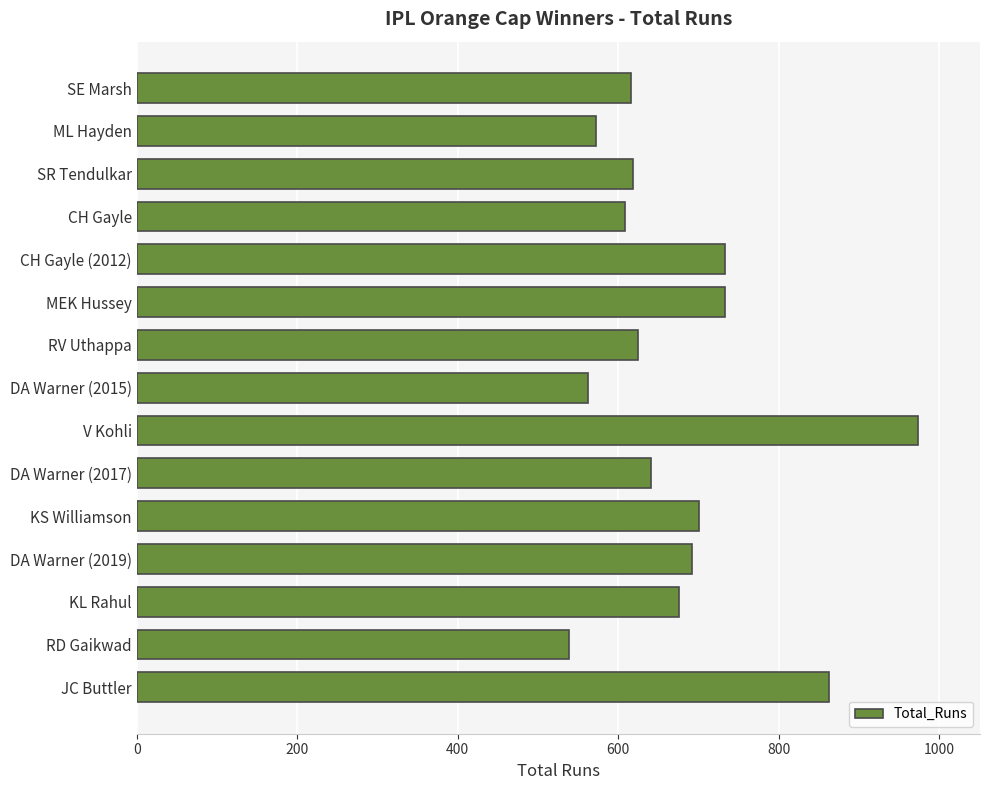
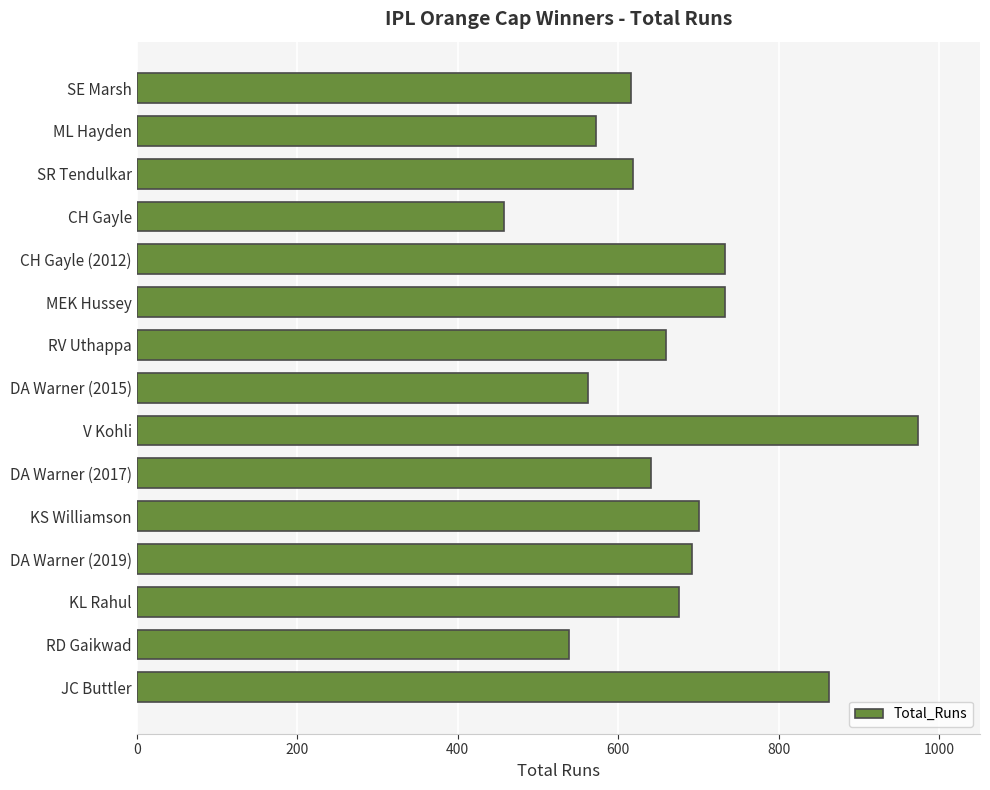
  {
    "SE Marsh": 620,
    "ML Hayden": 570,
    "SR Tendulkar": 620,
-   "CH Gayle": 610,
+   "CH Gayle": 460,
    "CH Gayle (2012)": 730,
    "MEK Hussey": 730,
-   "RV Uthappa": 630,
+   "RV Uthappa": 660,
    "DA Warner (2015)": 560,
    "V Kohli": 970,
    "DA Warner (2017)": 640,
    "KS Williamson": 700,
    "DA Warner (2019)": 690,
    "KL Rahul": 680,
    "RD Gaikwad": 540,
    "JC Buttler": 860
  }
